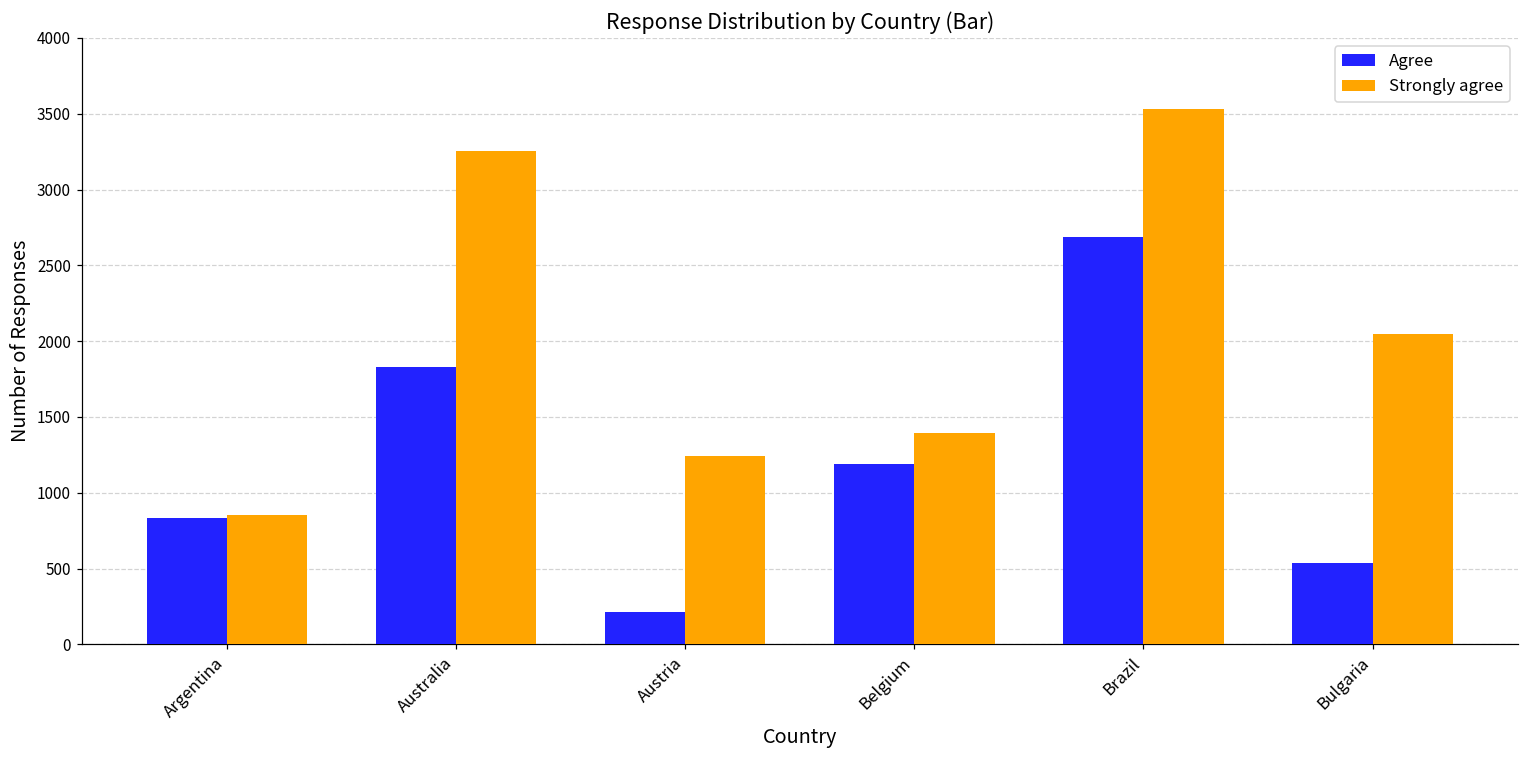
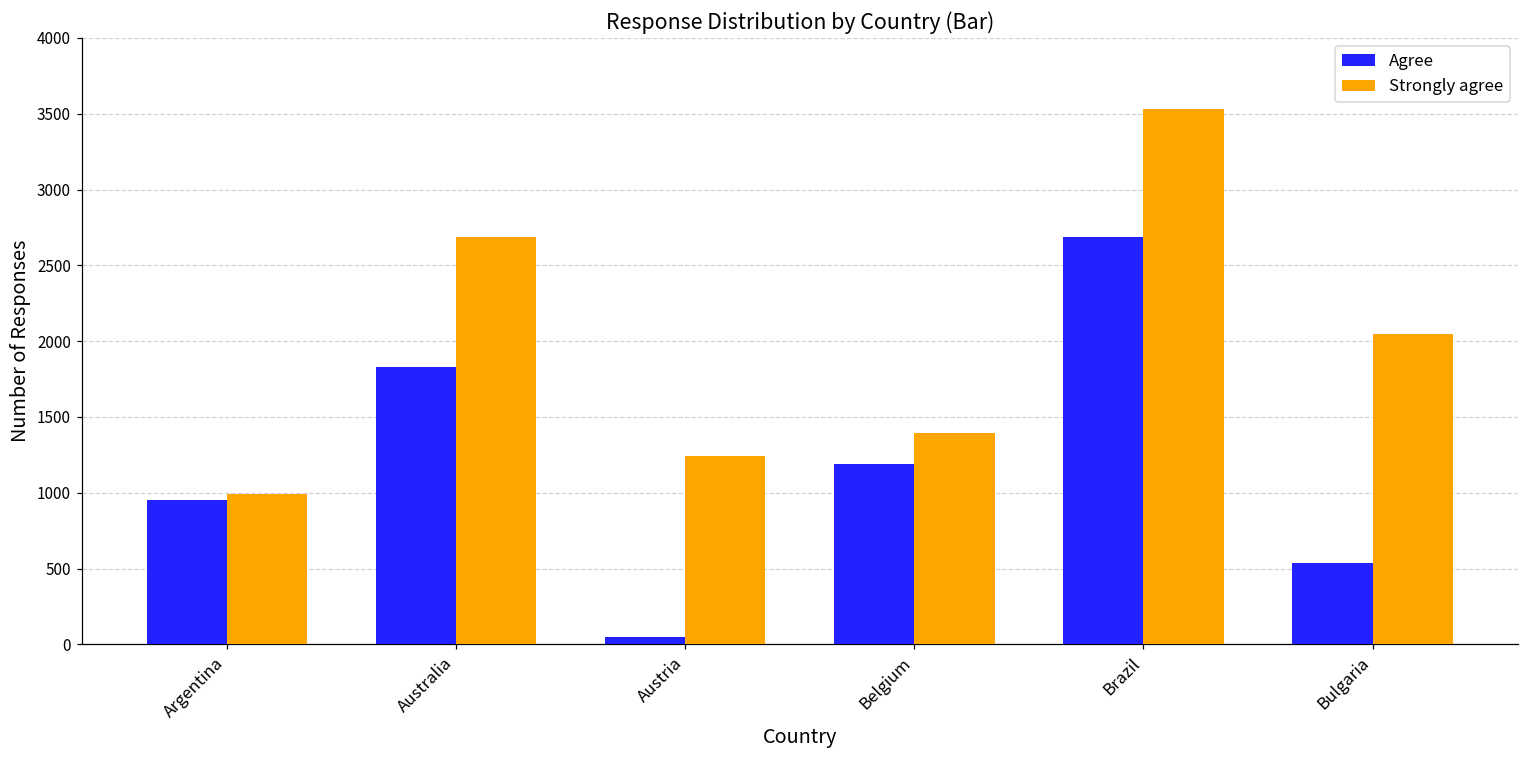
  {
    "Agree": {
-     "Argentina": 830,
+     "Argentina": 950,
      "Australia": 1830,
-     "Austria": 220,
+     "Austria": 50,
      "Belgium": 1190,
      "Brazil": 2690,
      "Bulgaria": 540
    },
    "Strongly agree": {
-     "Argentina": 850,
-     "Australia": 3250,
+     "Argentina": 990,
+     "Australia": 2690,
      "Austria": 1240,
      "Belgium": 1390,
      "Brazil": 3530,
      "Bulgaria": 2040
    }
  }
